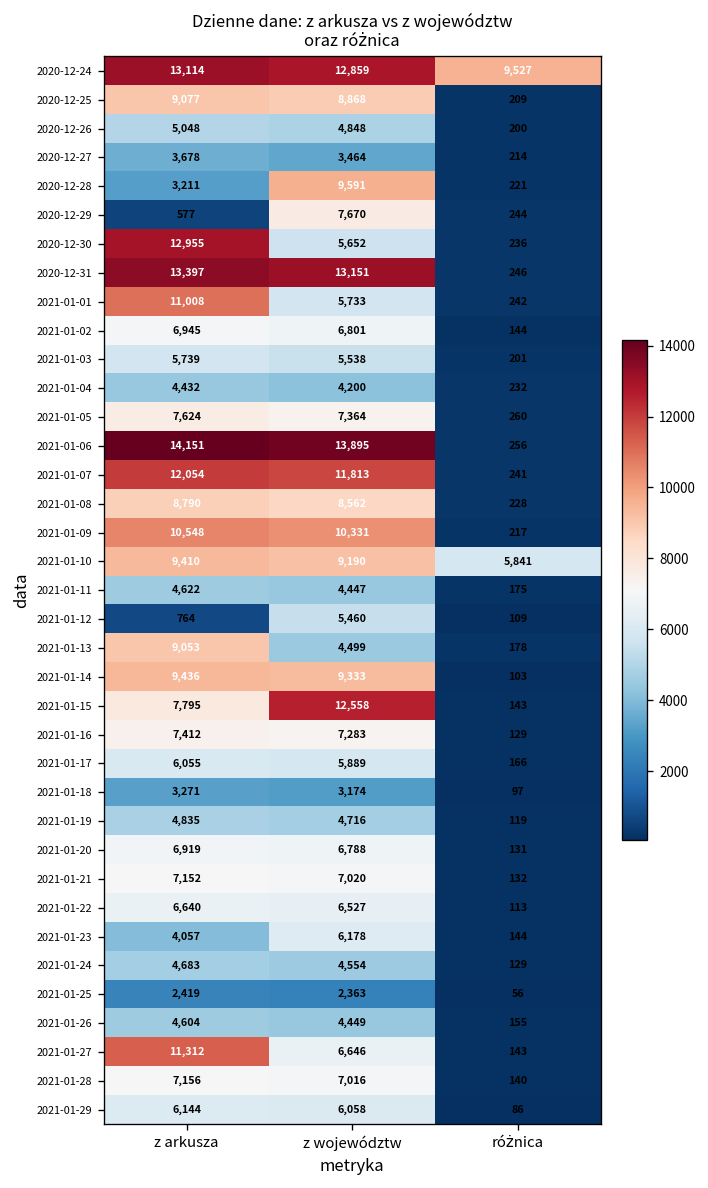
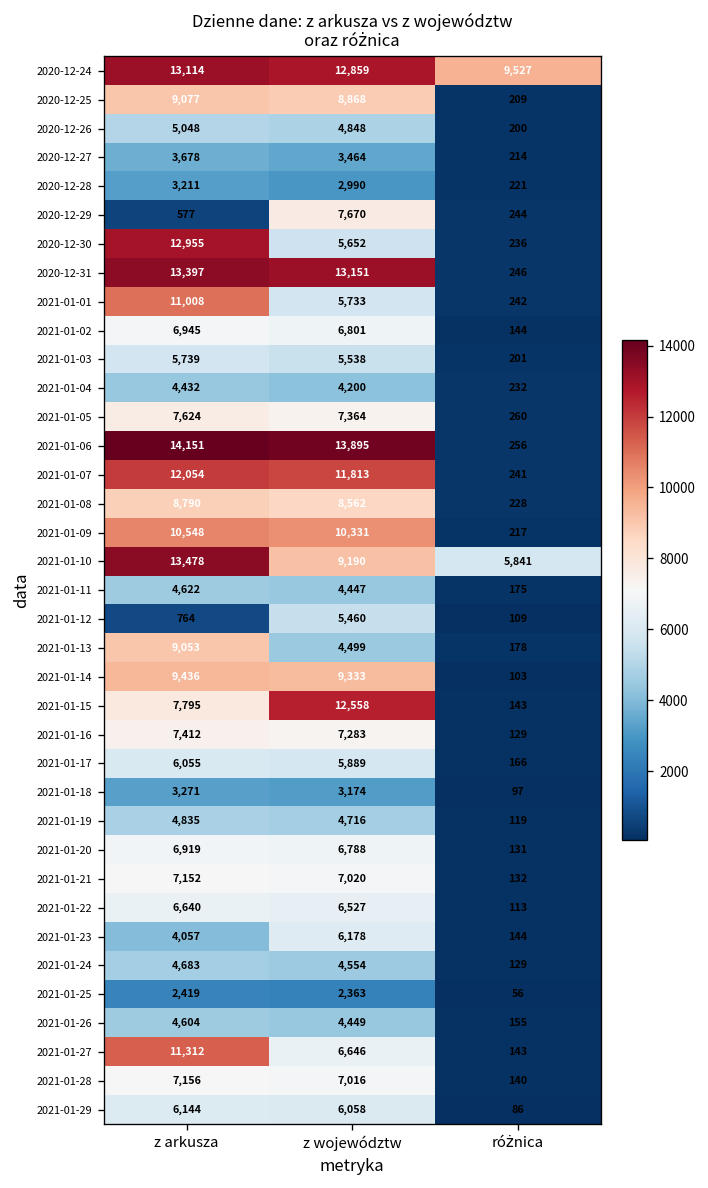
  {
    "2020-12-24": {
      "z arkusza": "13,114",
      "z województw": "12,859",
      "różnica": "9,527"
    },
    "2020-12-25": {
      "z arkusza": "9,077",
      "z województw": "8,868",
      "różnica": "209"
    },
    "2020-12-26": {
      "z arkusza": "5,048",
      "z województw": "4,848",
      "różnica": "200"
    },
    "2020-12-27": {
      "z arkusza": "3,678",
      "z województw": "3,464",
      "różnica": "214"
    },
    "2020-12-28": {
      "z arkusza": "3,211",
-     "z województw": "9,591",
+     "z województw": "2,990",
      "różnica": "221"
    },
    "2020-12-29": {
      "z arkusza": "577",
      "z województw": "7,670",
      "różnica": "244"
    },
    "2020-12-30": {
      "z arkusza": "12,955",
      "z województw": "5,652",
      "różnica": "236"
    },
    "2020-12-31": {
      "z arkusza": "13,397",
      "z województw": "13,151",
      "różnica": "246"
    },
    "2021-01-01": {
      "z arkusza": "11,008",
      "z województw": "5,733",
      "różnica": "242"
    },
    "2021-01-02": {
      "z arkusza": "6,945",
      "z województw": "6,801",
      "różnica": "144"
    },
    "2021-01-03": {
      "z arkusza": "5,739",
      "z województw": "5,538",
      "różnica": "201"
    },
    "2021-01-04": {
      "z arkusza": "4,432",
      "z województw": "4,200",
      "różnica": "232"
    },
    "2021-01-05": {
      "z arkusza": "7,624",
      "z województw": "7,364",
      "różnica": "260"
    },
    "2021-01-06": {
      "z arkusza": "14,151",
      "z województw": "13,895",
      "różnica": "256"
    },
    "2021-01-07": {
      "z arkusza": "12,054",
      "z województw": "11,813",
      "różnica": "241"
    },
    "2021-01-08": {
      "z arkusza": "8,790",
      "z województw": "8,562",
      "różnica": "228"
    },
    "2021-01-09": {
      "z arkusza": "10,548",
      "z województw": "10,331",
      "różnica": "217"
    },
    "2021-01-10": {
-     "z arkusza": "9,410",
+     "z arkusza": "13,478",
      "z województw": "9,190",
      "różnica": "5,841"
    },
    "2021-01-11": {
      "z arkusza": "4,622",
      "z województw": "4,447",
      "różnica": "175"
    },
    "2021-01-12": {
      "z arkusza": "764",
      "z województw": "5,460",
      "różnica": "109"
    },
    "2021-01-13": {
      "z arkusza": "9,053",
      "z województw": "4,499",
      "różnica": "178"
    },
    "2021-01-14": {
      "z arkusza": "9,436",
      "z województw": "9,333",
      "różnica": "103"
    },
    "2021-01-15": {
      "z arkusza": "7,795",
      "z województw": "12,558",
      "różnica": "143"
    },
    "2021-01-16": {
      "z arkusza": "7,412",
      "z województw": "7,283",
      "różnica": "129"
    },
    "2021-01-17": {
      "z arkusza": "6,055",
      "z województw": "5,889",
      "różnica": "166"
    },
    "2021-01-18": {
      "z arkusza": "3,271",
      "z województw": "3,174",
      "różnica": "97"
    },
    "2021-01-19": {
      "z arkusza": "4,835",
      "z województw": "4,716",
      "różnica": "119"
    },
    "2021-01-20": {
      "z arkusza": "6,919",
      "z województw": "6,788",
      "różnica": "131"
    },
    "2021-01-21": {
      "z arkusza": "7,152",
      "z województw": "7,020",
      "różnica": "132"
    },
    "2021-01-22": {
      "z arkusza": "6,640",
      "z województw": "6,527",
      "różnica": "113"
    },
    "2021-01-23": {
      "z arkusza": "4,057",
      "z województw": "6,178",
      "różnica": "144"
    },
    "2021-01-24": {
      "z arkusza": "4,683",
      "z województw": "4,554",
      "różnica": "129"
    },
    "2021-01-25": {
      "z arkusza": "2,419",
      "z województw": "2,363",
      "różnica": "56"
    },
    "2021-01-26": {
      "z arkusza": "4,604",
      "z województw": "4,449",
      "różnica": "155"
    },
    "2021-01-27": {
      "z arkusza": "11,312",
      "z województw": "6,646",
      "różnica": "143"
    },
    "2021-01-28": {
      "z arkusza": "7,156",
      "z województw": "7,016",
      "różnica": "140"
    },
    "2021-01-29": {
      "z arkusza": "6,144",
      "z województw": "6,058",
      "różnica": "86"
    }
  }
